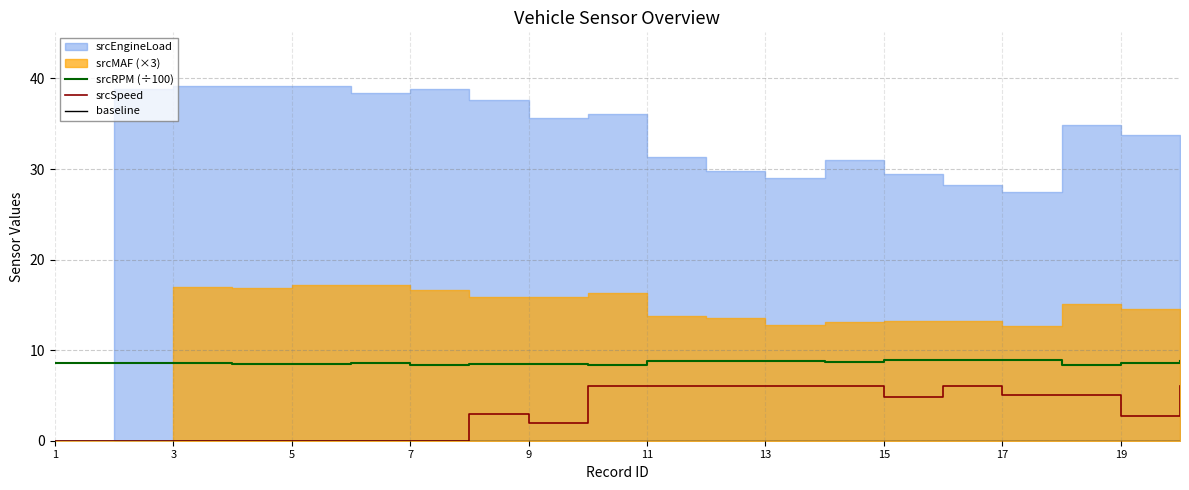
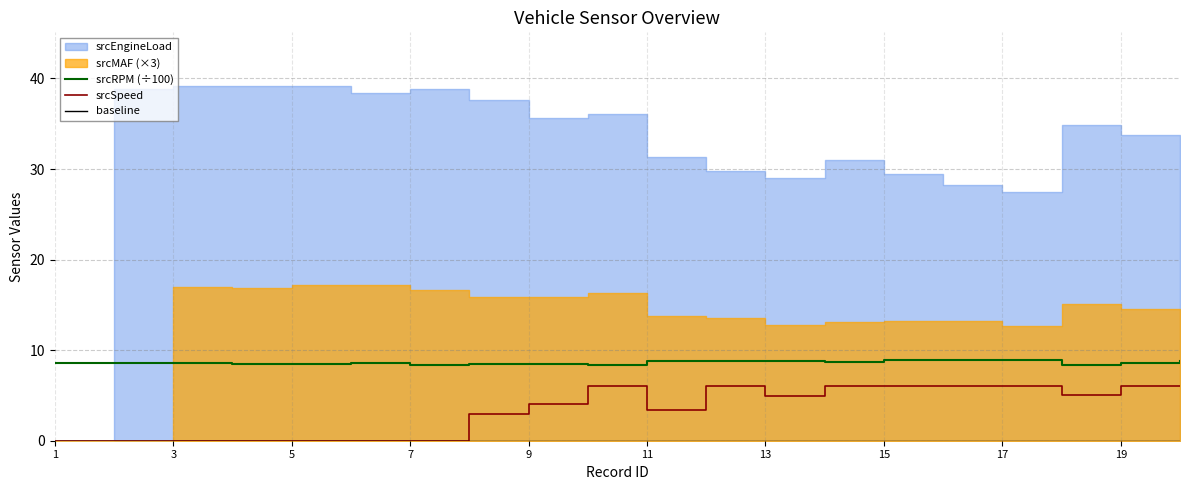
  {
    "srcRPM (÷100)": {
      "1": 9,
      "3": 9,
      "5": 8,
      "7": 8,
      "9": 8,
      "11": 9,
      "13": 9,
      "15": 9,
      "17": 9,
      "19": 9
    },
    "srcSpeed": {
-     "9": 2,
-     "11": 6,
-     "13": 6,
-     "15": 5,
-     "17": 5,
-     "19": 3
+     "9": 4,
+     "11": 3,
+     "13": 5,
+     "15": 6,
+     "17": 6,
+     "19": 6
    },
    "baseline": {
      "9": 0,
      "11": 0,
      "13": 0,
      "15": 0,
      "17": 0,
      "19": 0
    }
  }
